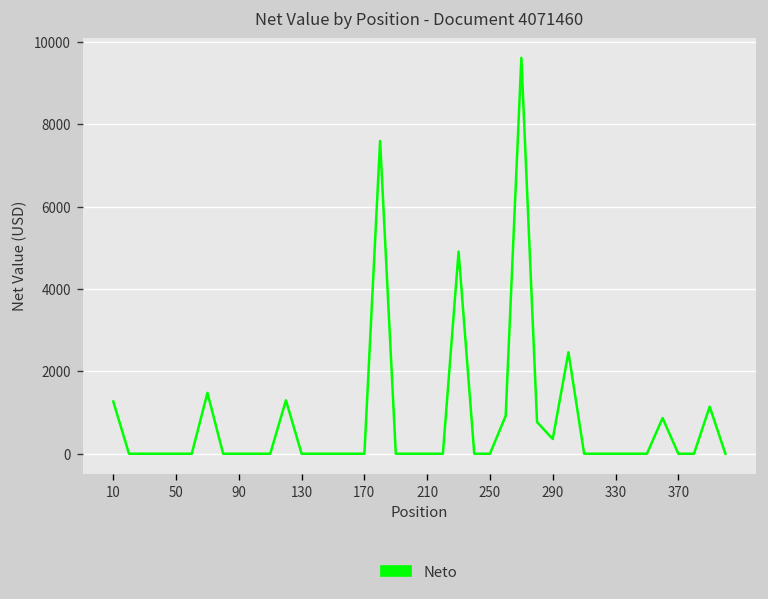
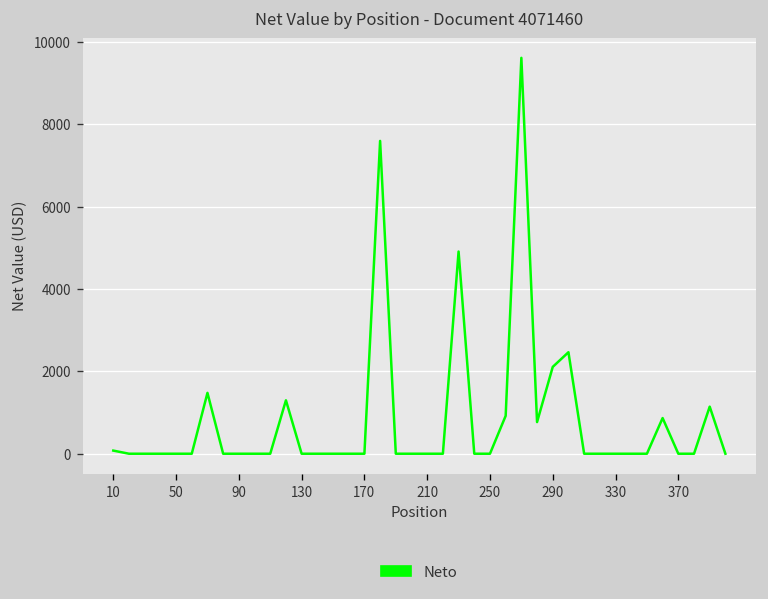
  {
-   "10": 1300,
+   "10": 100,
    "50": 0,
    "90": 0,
    "130": 0,
    "170": 0,
    "210": 0,
    "250": 0,
-   "290": 400,
+   "290": 2100,
    "330": 0,
    "370": 0
  }
